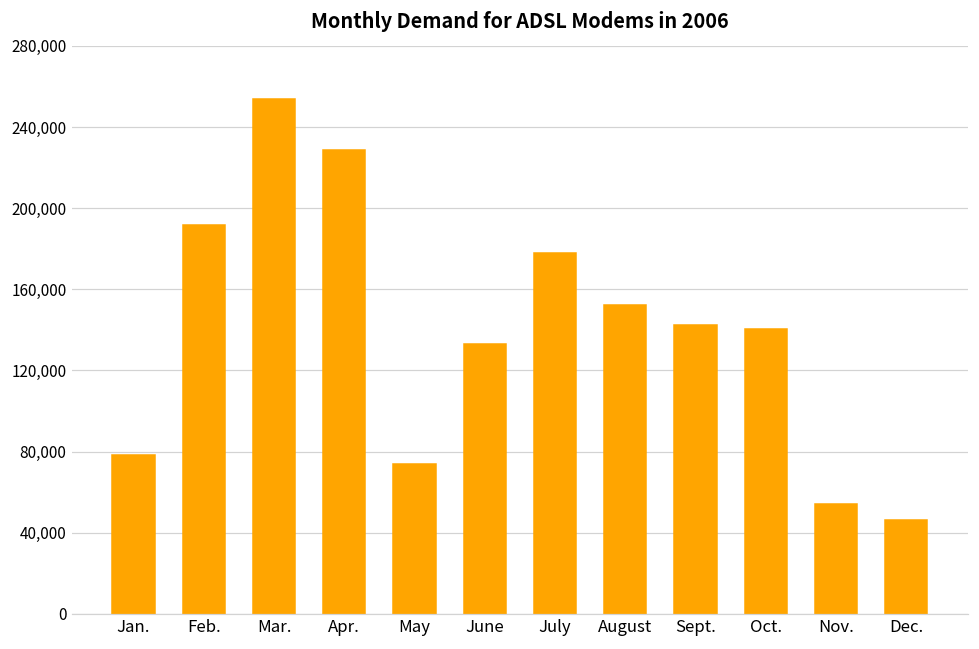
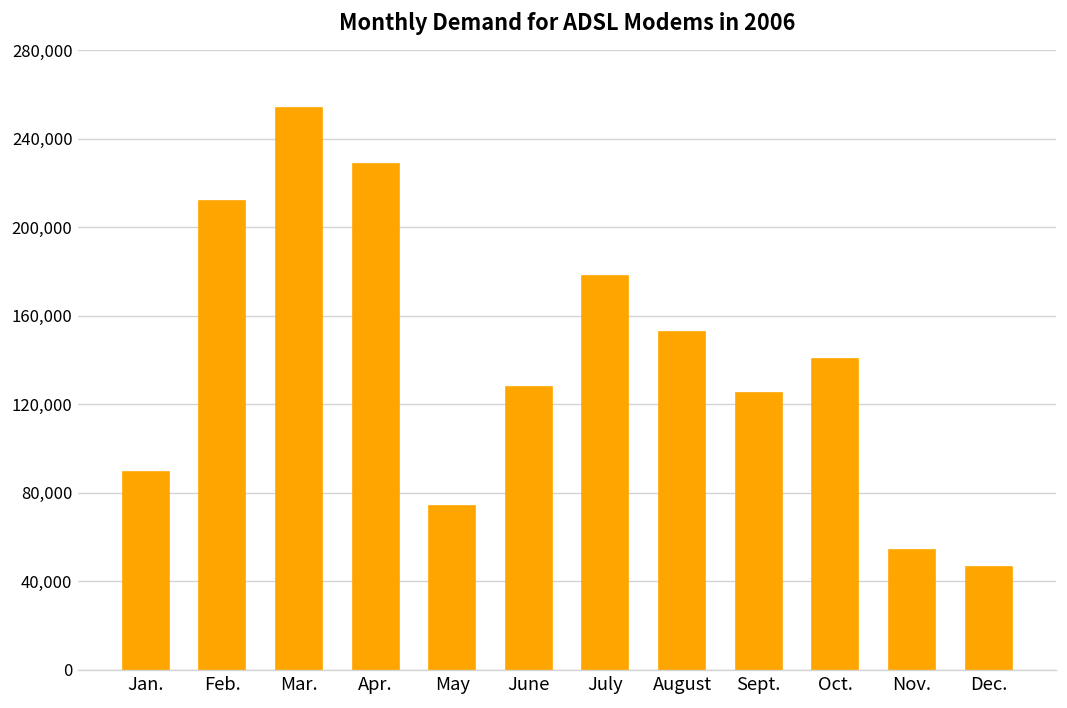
  {
-   "Jan.": "78,000",
-   "Feb.": "192,000",
+   "Jan.": "89,000",
+   "Feb.": "212,000",
    "Mar.": "254,000",
    "Apr.": "229,000",
    "May": "74,000",
-   "June": "133,000",
+   "June": "128,000",
    "July": "178,000",
    "August": "152,000",
-   "Sept.": "142,000",
+   "Sept.": "125,000",
    "Oct.": "141,000",
    "Nov.": "54,000",
    "Dec.": "46,000"
  }
